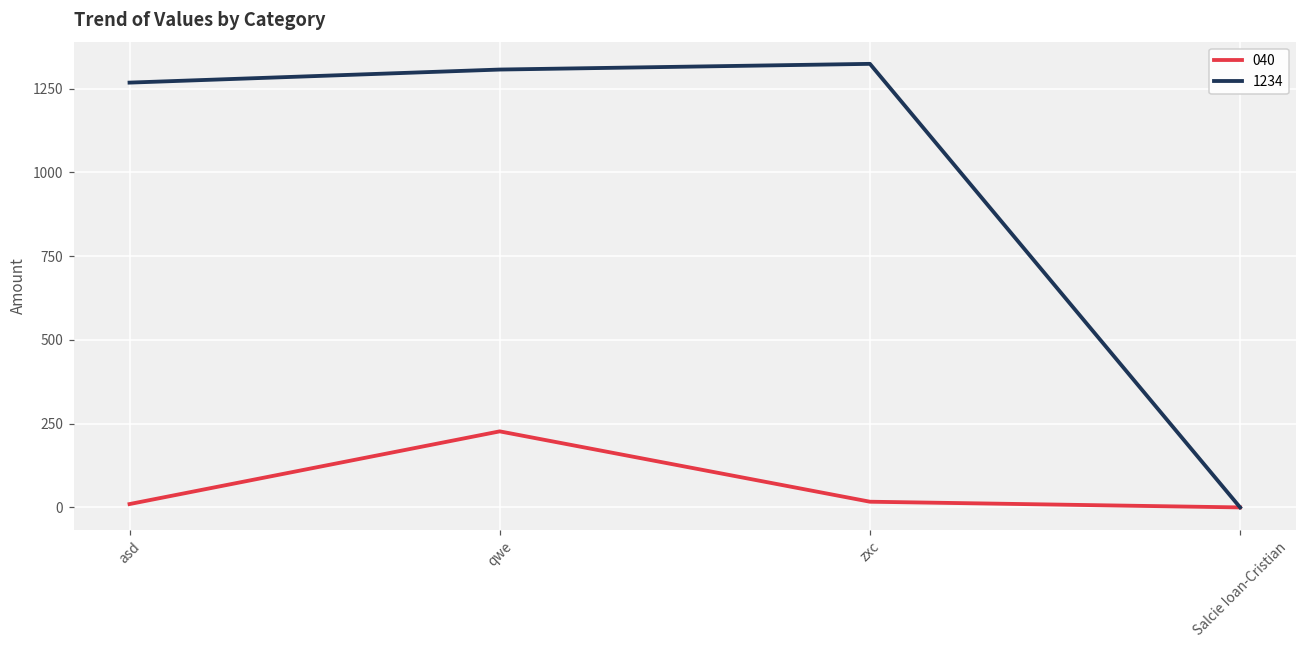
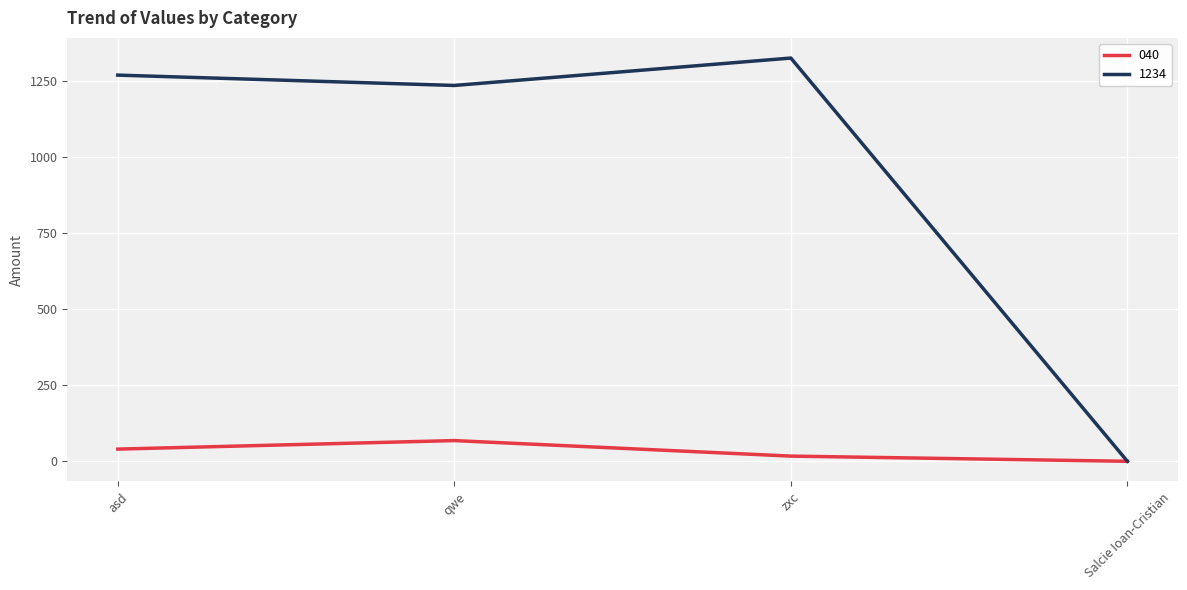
  {
    "040": {
-     "asd": 10,
-     "qwe": 230,
+     "asd": 40,
+     "qwe": 70,
      "zxc": 20
    },
    "1234": {
      "asd": 1270,
-     "qwe": 1310,
+     "qwe": 1230,
      "zxc": 1320
    }
  }
